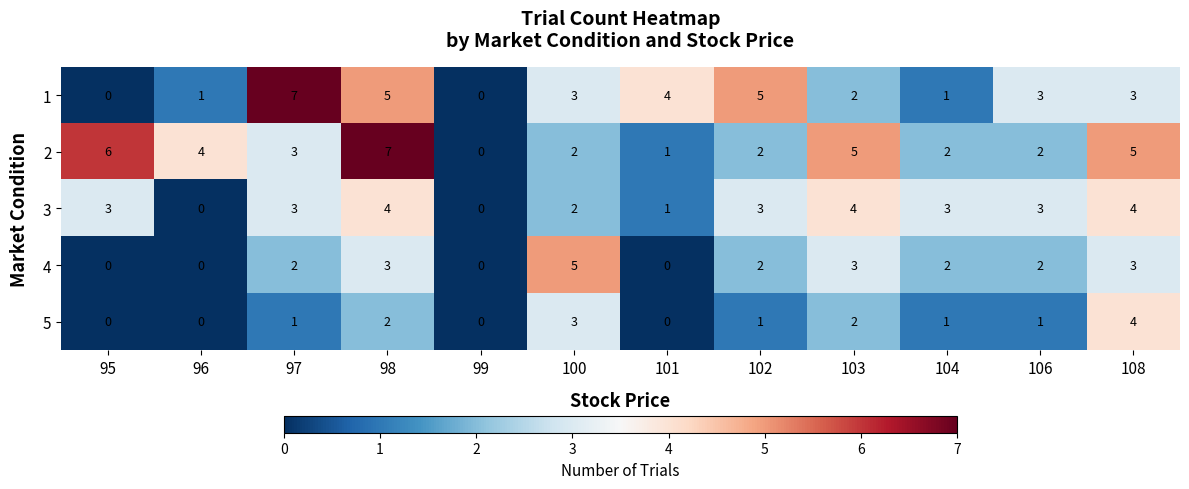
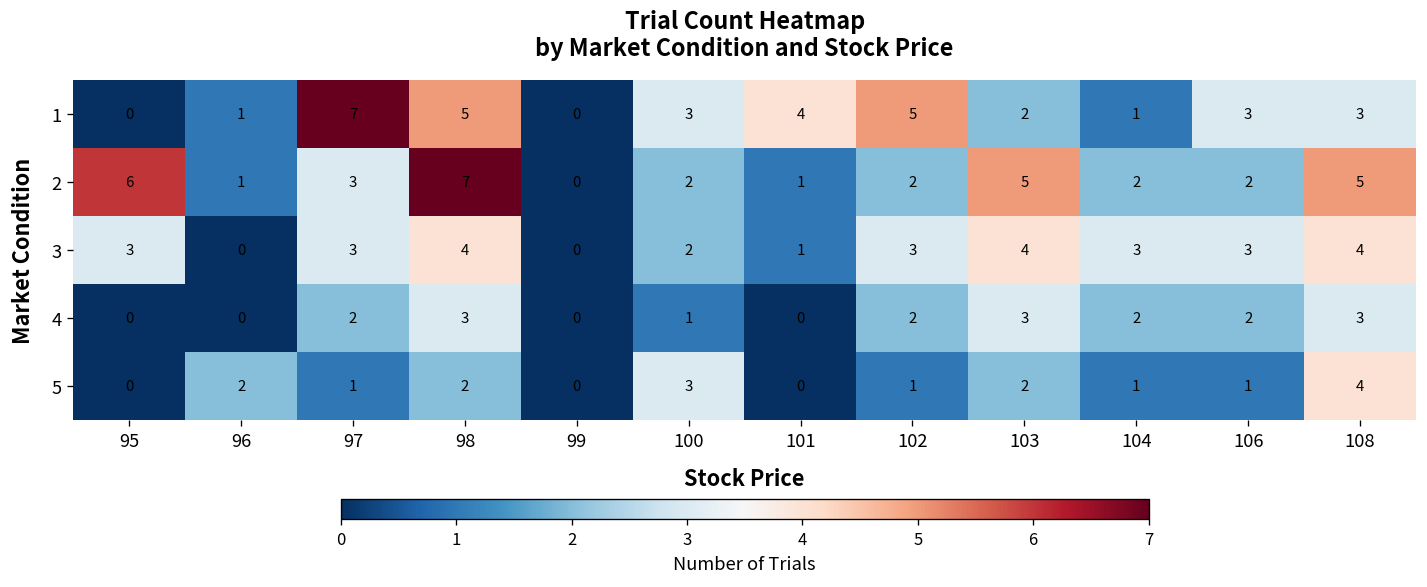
  {
    "1": {
      "95": 0,
      "96": 1,
      "97": 7,
      "98": 5,
      "99": 0,
      "100": 3,
      "101": 4,
      "102": 5,
      "103": 2,
      "104": 1,
      "106": 3,
      "108": 3
    },
    "2": {
      "95": 6,
-     "96": 4,
+     "96": 1,
      "97": 3,
      "98": 7,
      "99": 0,
      "100": 2,
      "101": 1,
      "102": 2,
      "103": 5,
      "104": 2,
      "106": 2,
      "108": 5
    },
    "3": {
      "95": 3,
      "96": 0,
      "97": 3,
      "98": 4,
      "99": 0,
      "100": 2,
      "101": 1,
      "102": 3,
      "103": 4,
      "104": 3,
      "106": 3,
      "108": 4
    },
    "4": {
      "95": 0,
      "96": 0,
      "97": 2,
      "98": 3,
      "99": 0,
-     "100": 5,
+     "100": 1,
      "101": 0,
      "102": 2,
      "103": 3,
      "104": 2,
      "106": 2,
      "108": 3
    },
    "5": {
      "95": 0,
-     "96": 0,
+     "96": 2,
      "97": 1,
      "98": 2,
      "99": 0,
      "100": 3,
      "101": 0,
      "102": 1,
      "103": 2,
      "104": 1,
      "106": 1,
      "108": 4
    }
  }
